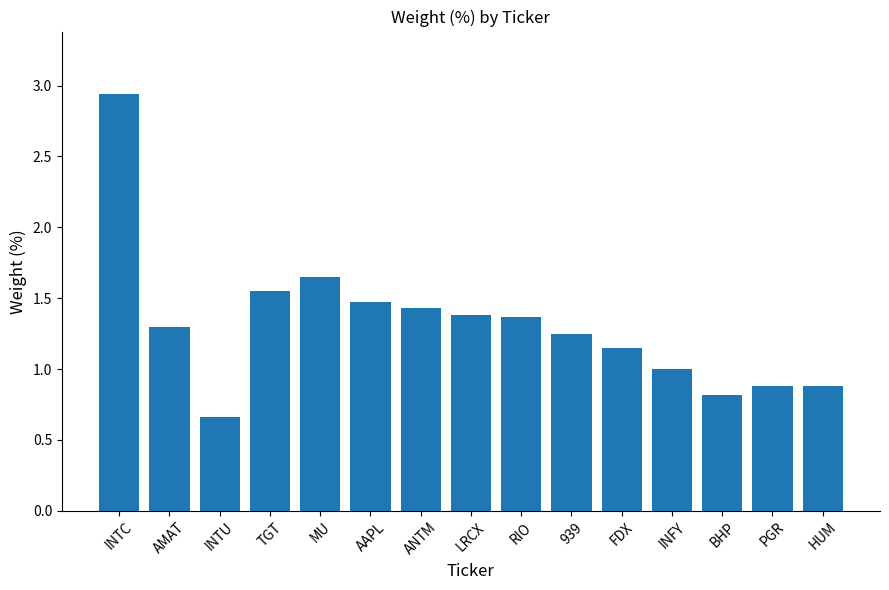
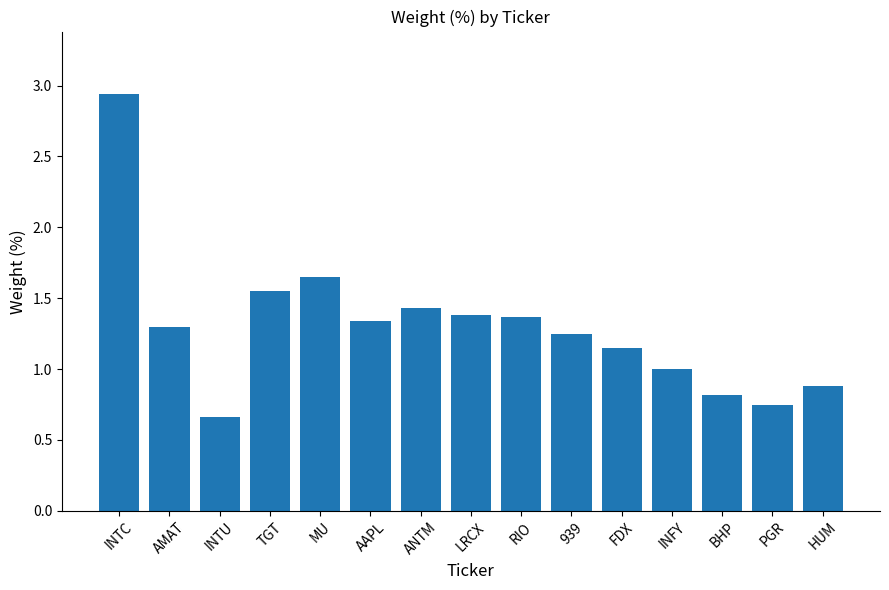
  {
    "INTC": 2.94,
    "AMAT": 1.30,
    "INTU": 0.66,
    "TGT": 1.55,
    "MU": 1.65,
-   "AAPL": 1.47,
+   "AAPL": 1.34,
    "ANTM": 1.43,
    "LRCX": 1.38,
    "RIO": 1.37,
    "939": 1.25,
    "FDX": 1.15,
    "INFY": 1.00,
    "BHP": 0.82,
-   "PGR": 0.88,
+   "PGR": 0.75,
    "HUM": 0.88
  }
